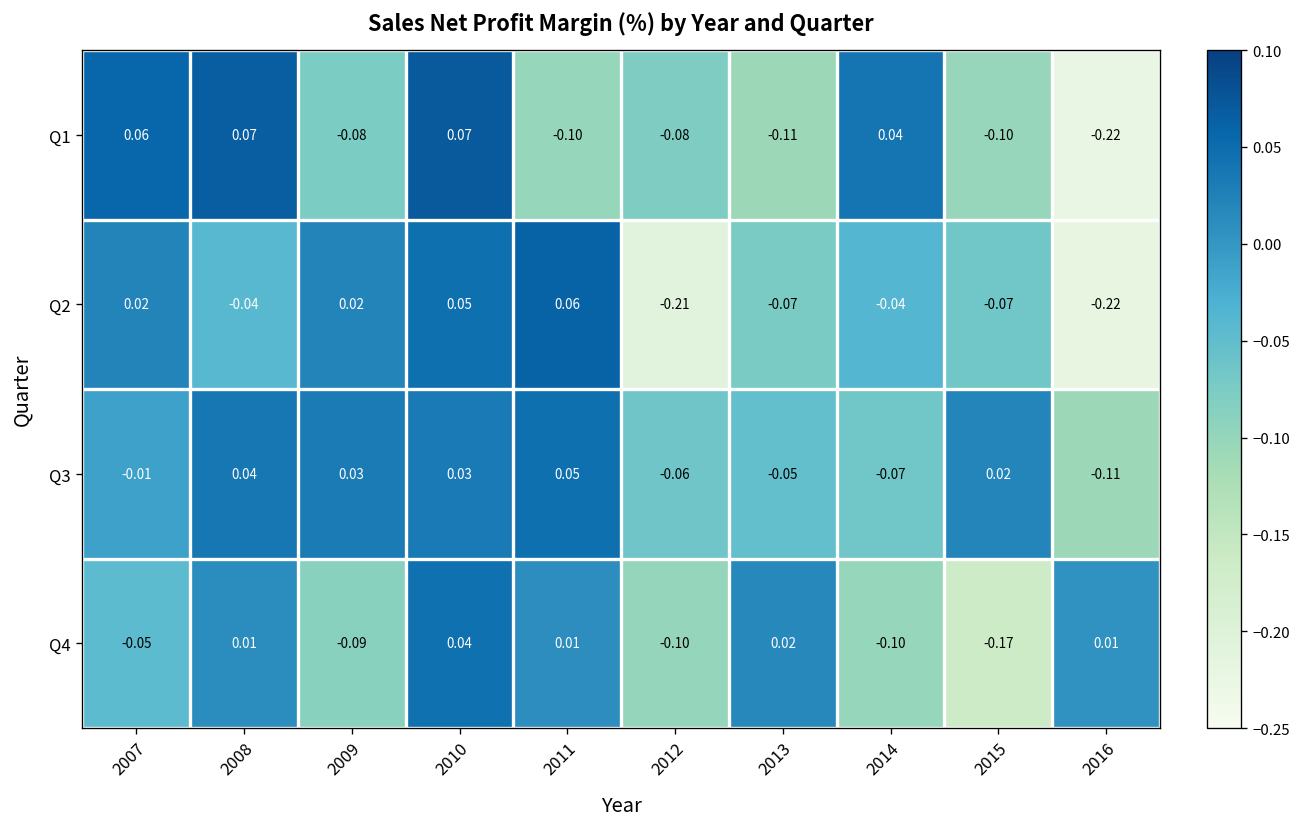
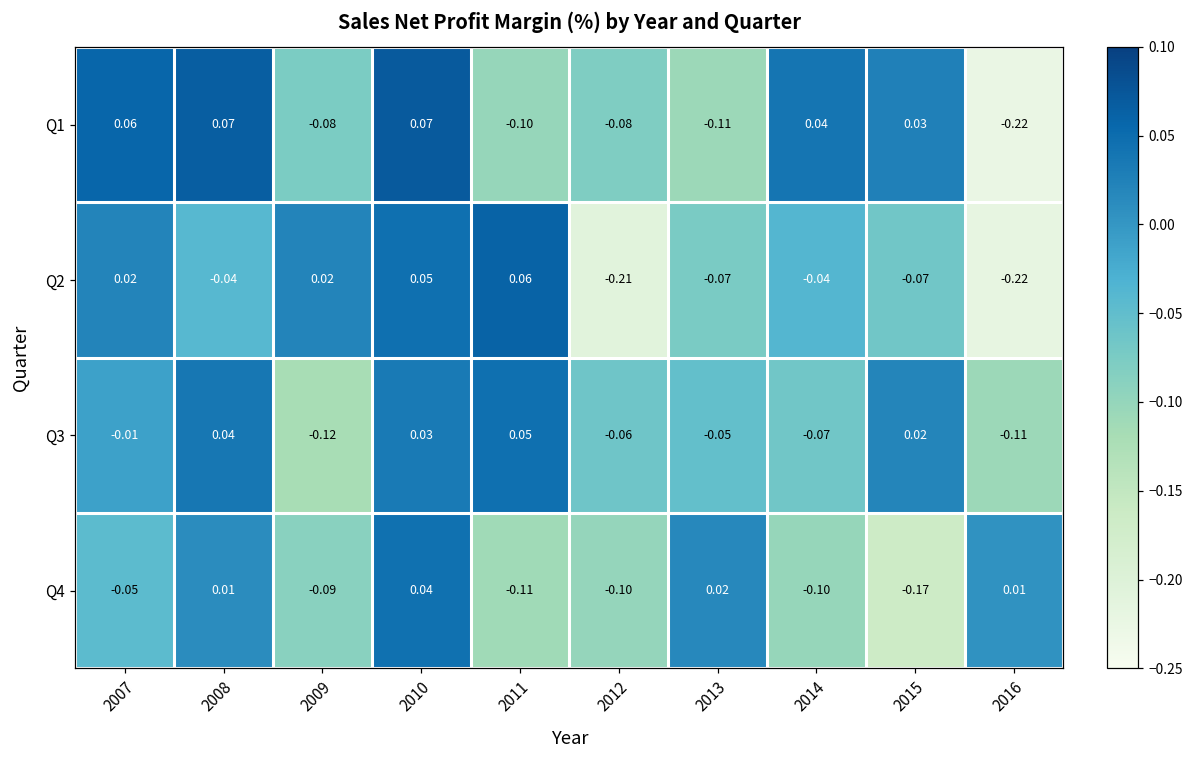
  {
    "Q1": {
      "2007": 0.06,
      "2008": 0.07,
      "2009": -0.08,
      "2010": 0.07,
      "2011": -0.10,
      "2012": -0.08,
      "2013": -0.11,
      "2014": 0.04,
-     "2015": -0.10,
+     "2015": 0.03,
      "2016": -0.22
    },
    "Q2": {
      "2007": 0.02,
      "2008": -0.04,
      "2009": 0.02,
      "2010": 0.05,
      "2011": 0.06,
      "2012": -0.21,
      "2013": -0.07,
      "2014": -0.04,
      "2015": -0.07,
      "2016": -0.22
    },
    "Q3": {
      "2007": -0.01,
      "2008": 0.04,
-     "2009": 0.03,
+     "2009": -0.12,
      "2010": 0.03,
      "2011": 0.05,
      "2012": -0.06,
      "2013": -0.05,
      "2014": -0.07,
      "2015": 0.02,
      "2016": -0.11
    },
    "Q4": {
      "2007": -0.05,
      "2008": 0.01,
      "2009": -0.09,
      "2010": 0.04,
-     "2011": 0.01,
+     "2011": -0.11,
      "2012": -0.10,
      "2013": 0.02,
      "2014": -0.10,
      "2015": -0.17,
      "2016": 0.01
    }
  }
